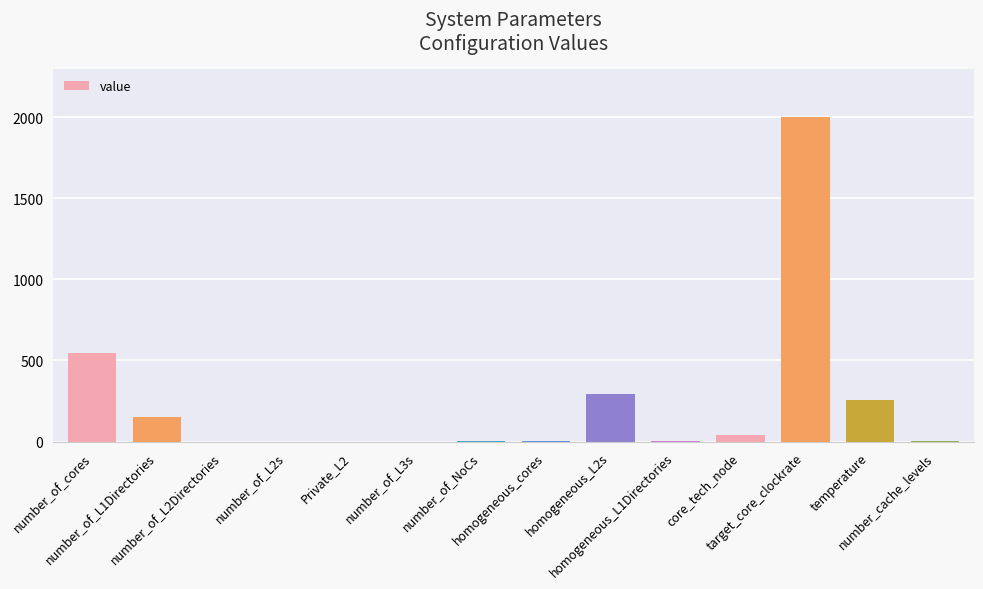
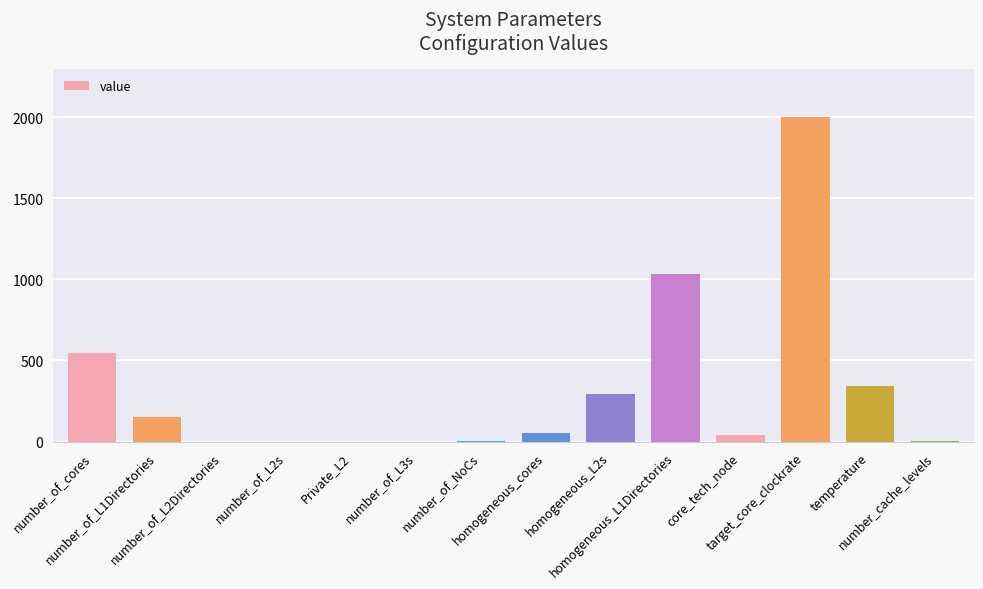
  {
    "number_of_cores": 540,
    "number_of_L1Directories": 150,
    "number_of_L2Directories": 0,
    "number_of_L2s": 0,
    "Private_L2": 0,
    "number_of_L3s": 0,
-   "homogeneous_cores": 0,
+   "homogeneous_cores": 60,
    "homogeneous_L2s": 290,
-   "homogeneous_L1Directories": 0,
+   "homogeneous_L1Directories": 1030,
    "core_tech_node": 40,
    "target_core_clockrate": 2000,
-   "temperature": 260
+   "temperature": 340
  }
